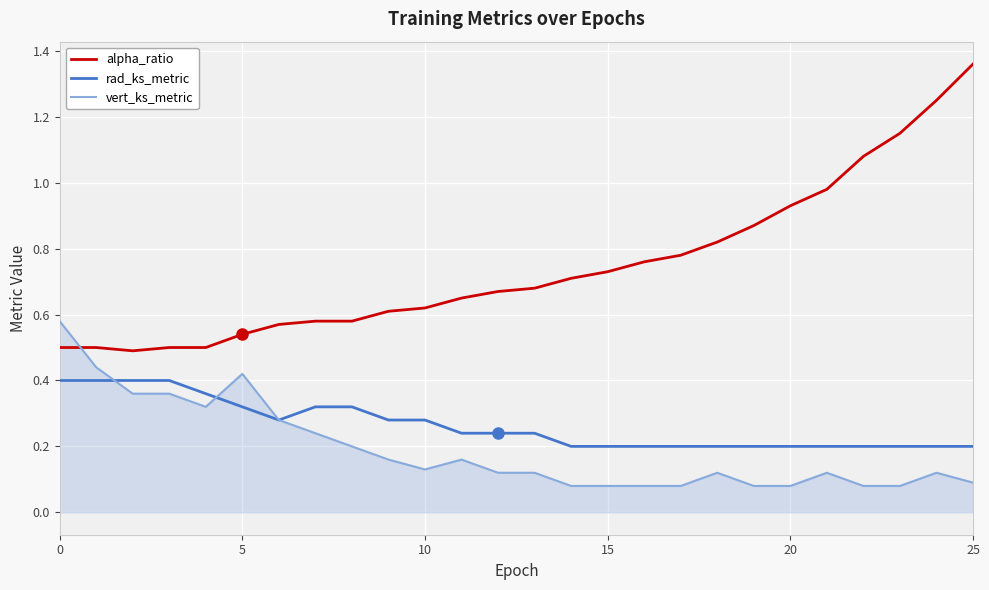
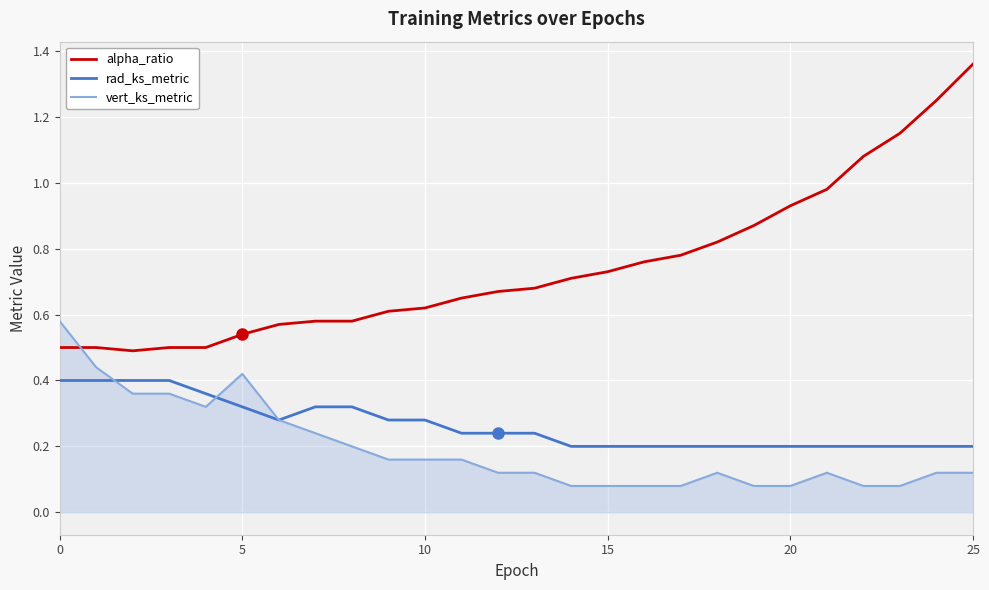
  {
    "vert_ks_metric": {
      "0": 0.58,
      "5": 0.42,
-     "10": 0.13,
+     "10": 0.16,
      "15": 0.08,
      "20": 0.08,
-     "25": 0.09
+     "25": 0.12
    }
  }
